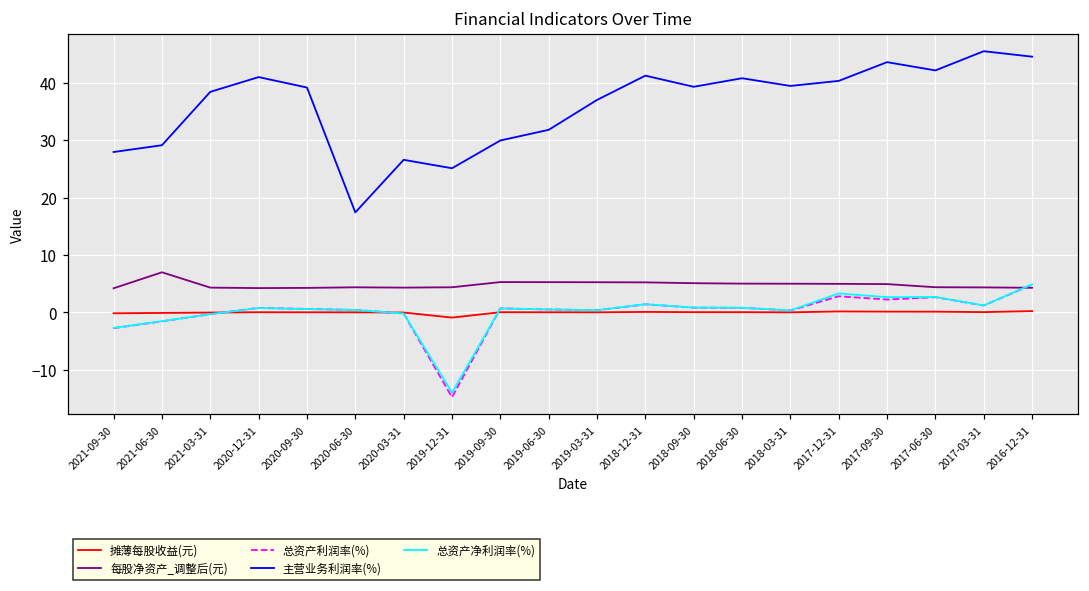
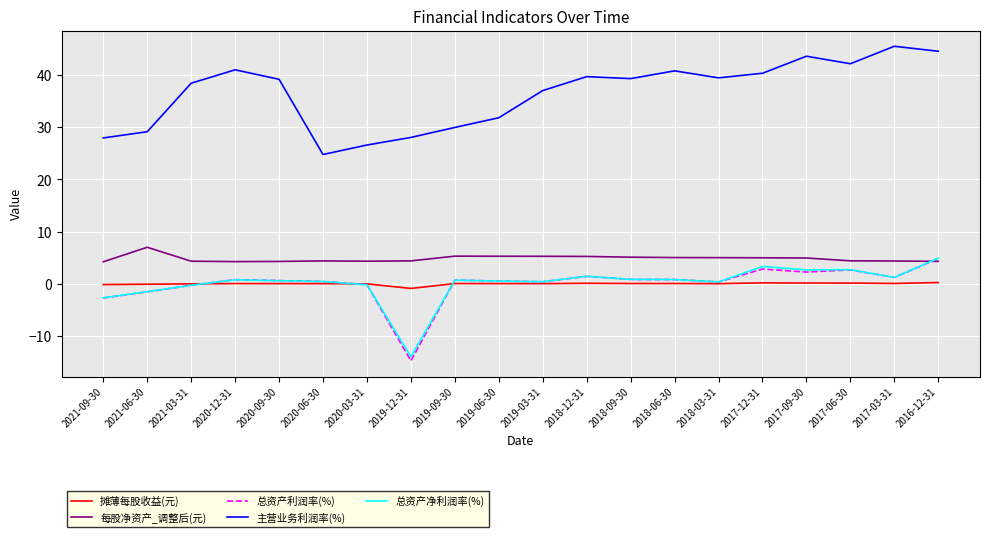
  {
    "摊薄每股收益(元)": {
      "2021-09-30": 0,
      "2021-06-30": 0,
      "2020-12-31": 0,
      "2020-09-30": 0,
      "2019-12-31": -1,
      "2019-09-30": 0,
      "2019-06-30": 0,
      "2018-12-31": 0,
      "2018-09-30": 0,
      "2018-06-30": 0,
      "2017-12-31": 0,
      "2017-09-30": 0,
      "2017-06-30": 0,
      "2017-03-31": 0,
      "2016-12-31": 0
    },
    "每股净资产_调整后(元)": {
      "2021-09-30": 4,
      "2021-06-30": 7,
      "2021-03-31": 4,
      "2020-12-31": 4,
      "2020-09-30": 4,
      "2020-06-30": 4,
      "2020-03-31": 4,
      "2019-12-31": 4,
      "2019-09-30": 5,
      "2019-06-30": 5,
      "2019-03-31": 5,
      "2018-12-31": 5,
      "2018-09-30": 5,
      "2018-06-30": 5,
      "2018-03-31": 5,
      "2017-12-31": 5,
      "2017-09-30": 5,
      "2017-06-30": 4,
      "2017-03-31": 4,
      "2016-12-31": 4
    },
    "总资产利润率(%)": {
      "2019-12-31": -15,
      "2017-12-31": 3
    },
    "主营业务利润率(%)": {
      "2021-09-30": 28,
      "2021-06-30": 29,
      "2021-03-31": 38,
      "2020-12-31": 41,
      "2020-09-30": 39,
-     "2020-06-30": 17,
+     "2020-06-30": 25,
      "2020-03-31": 27,
-     "2019-12-31": 25,
+     "2019-12-31": 28,
      "2019-09-30": 30,
      "2019-06-30": 32,
      "2019-03-31": 37,
-     "2018-12-31": 41,
+     "2018-12-31": 40,
      "2018-09-30": 39,
      "2018-06-30": 41,
      "2018-03-31": 39,
      "2017-12-31": 40,
      "2017-09-30": 44,
      "2017-06-30": 42,
      "2017-03-31": 45,
      "2016-12-31": 45
    },
    "总资产净利润率(%)": {
      "2019-12-31": -14,
      "2017-12-31": 3
    }
  }
